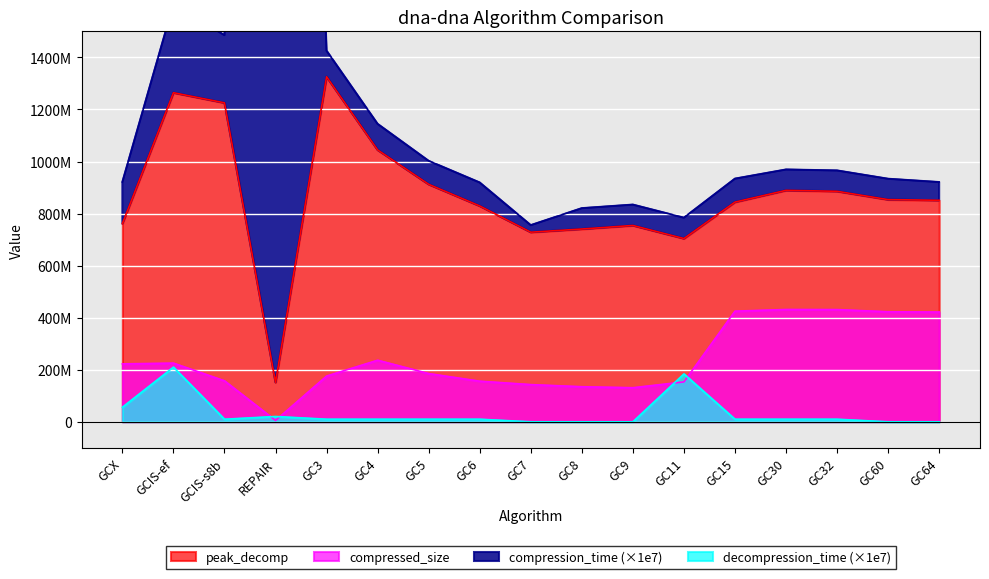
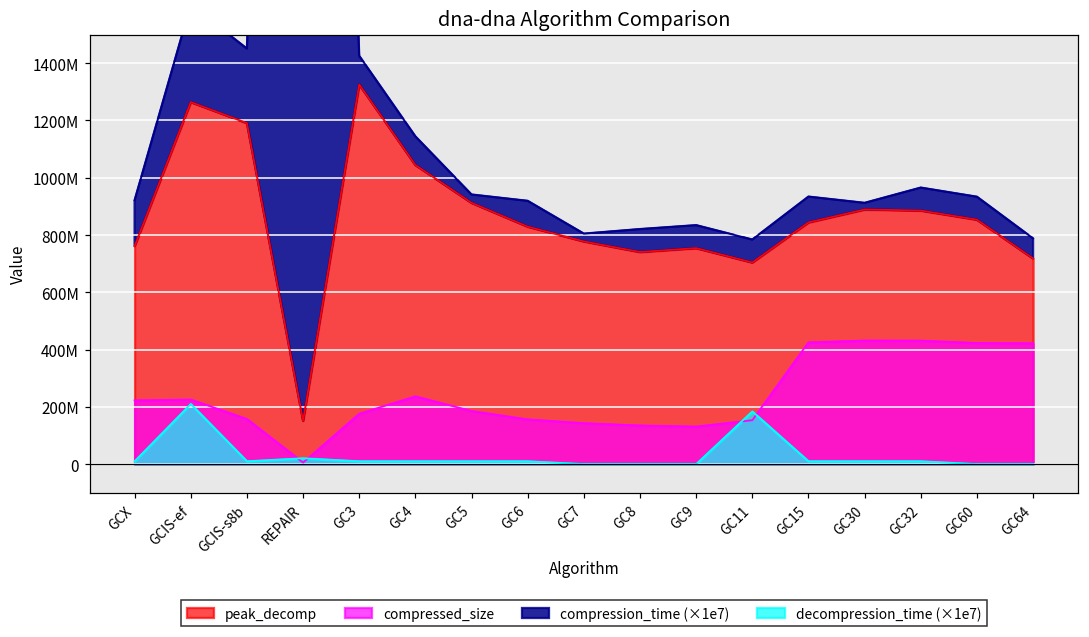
  {
    "peak_decomp": {
      "GCX": 760000000,
      "GCIS-ef": 1260000000,
-     "GCIS-s8b": 1230000000,
+     "GCIS-s8b": 1190000000,
      "REPAIR": 150000000,
      "GC3": 1330000000,
      "GC4": 1040000000,
      "GC5": 910000000,
      "GC6": 830000000,
-     "GC7": 730000000,
+     "GC7": 780000000,
      "GC8": 740000000,
      "GC9": 750000000,
      "GC11": 700000000,
      "GC15": 840000000,
      "GC30": 890000000,
      "GC32": 890000000,
      "GC60": 850000000,
-     "GC64": 850000000
+     "GC64": 720000000
    },
    "compressed_size": {
      "GCX": 220000000,
      "GCIS-ef": 230000000,
      "GCIS-s8b": 160000000,
      "REPAIR": 10000000,
      "GC3": 180000000,
      "GC4": 240000000,
      "GC5": 190000000,
      "GC6": 160000000,
      "GC7": 140000000,
      "GC8": 130000000,
      "GC9": 130000000,
      "GC11": 150000000,
      "GC15": 430000000,
      "GC30": 430000000,
      "GC32": 430000000,
      "GC60": 420000000,
      "GC64": 420000000
    },
    "compression_time (×1e7)": {
      "GCX": 160000000,
      "GCIS-s8b": 260000000,
      "GC3": 100000000,
      "GC4": 100000000,
-     "GC5": 90000000,
+     "GC5": 30000000,
      "GC6": 90000000,
      "GC7": 30000000,
      "GC8": 80000000,
      "GC9": 80000000,
      "GC11": 80000000,
      "GC15": 90000000,
-     "GC30": 80000000,
+     "GC30": 20000000,
      "GC32": 80000000,
      "GC60": 80000000,
      "GC64": 70000000
    },
    "decompression_time (×1e7)": {
-     "GCX": 60000000,
+     "GCX": 10000000,
      "GCIS-ef": 210000000,
      "GCIS-s8b": 10000000,
      "REPAIR": 20000000,
      "GC3": 10000000,
      "GC4": 10000000,
      "GC5": 10000000,
      "GC6": 10000000,
      "GC7": 0,
      "GC8": 0,
      "GC9": 0,
      "GC11": 180000000,
      "GC15": 10000000,
      "GC30": 10000000,
      "GC32": 10000000,
      "GC60": 0,
      "GC64": 0
    }
  }
